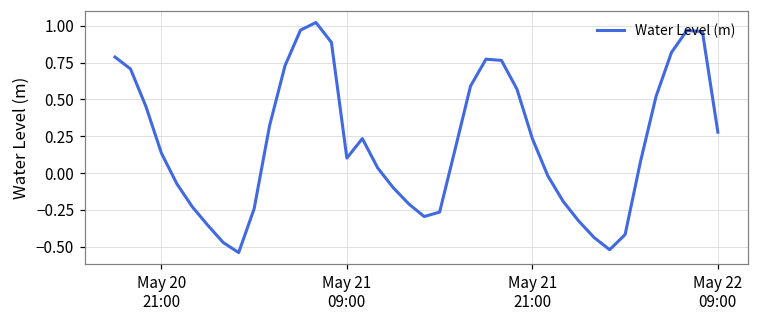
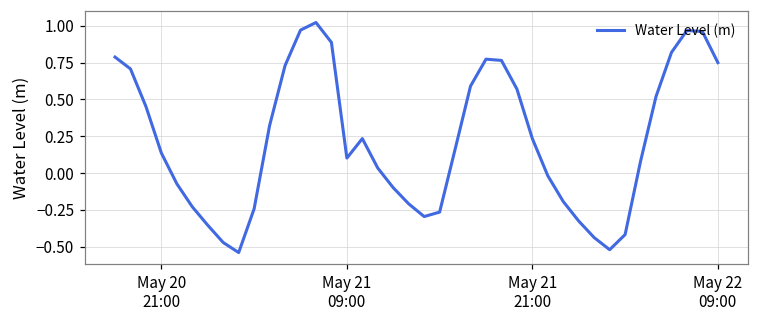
  {
    "May 20 21:00": 0.14,
    "May 21 09:00": 0.10,
    "May 21 21:00": 0.23,
-   "May 22 09:00": 0.28
+   "May 22 09:00": 0.75
  }
